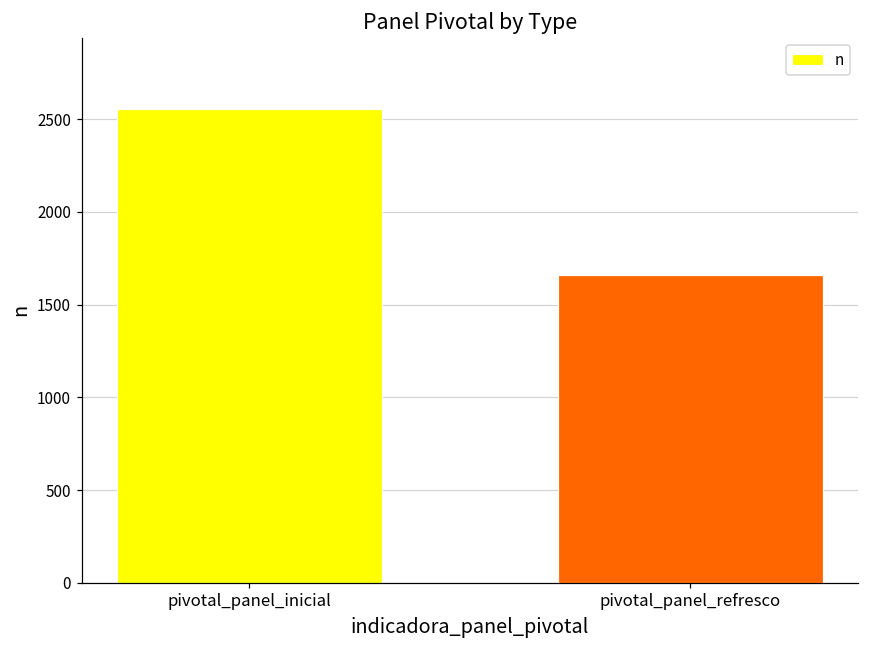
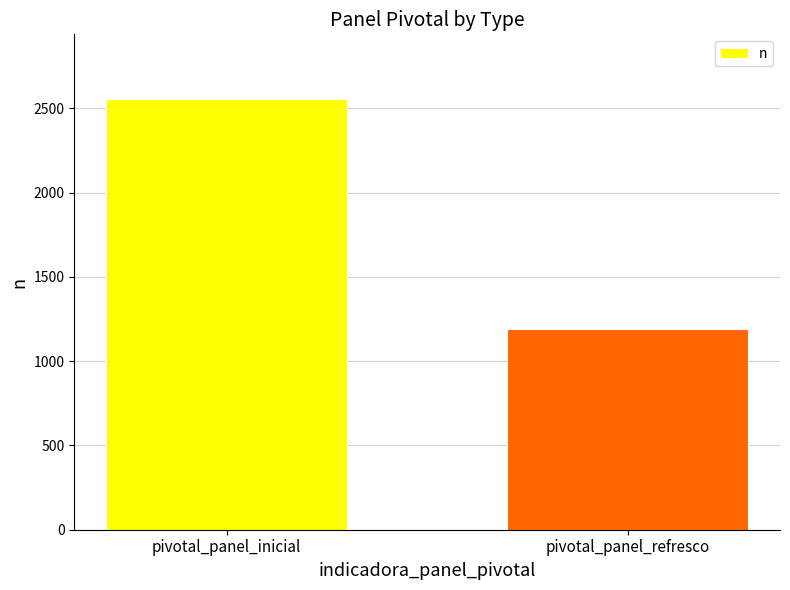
  {
    "pivotal_panel_inicial": 2560,
-   "pivotal_panel_refresco": 1660
+   "pivotal_panel_refresco": 1190
  }
